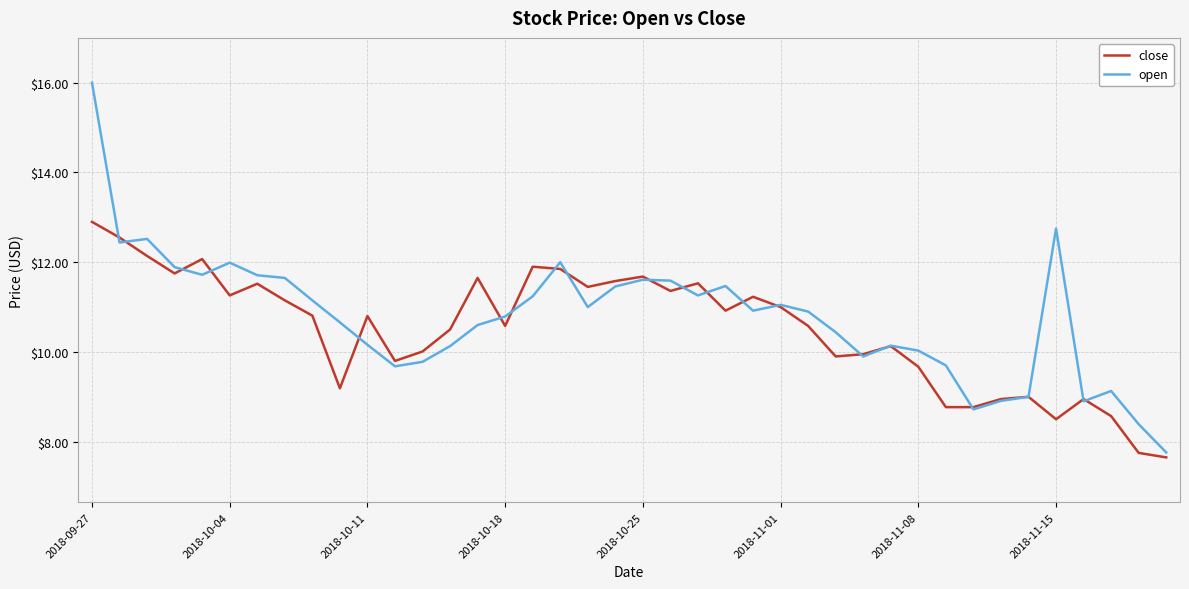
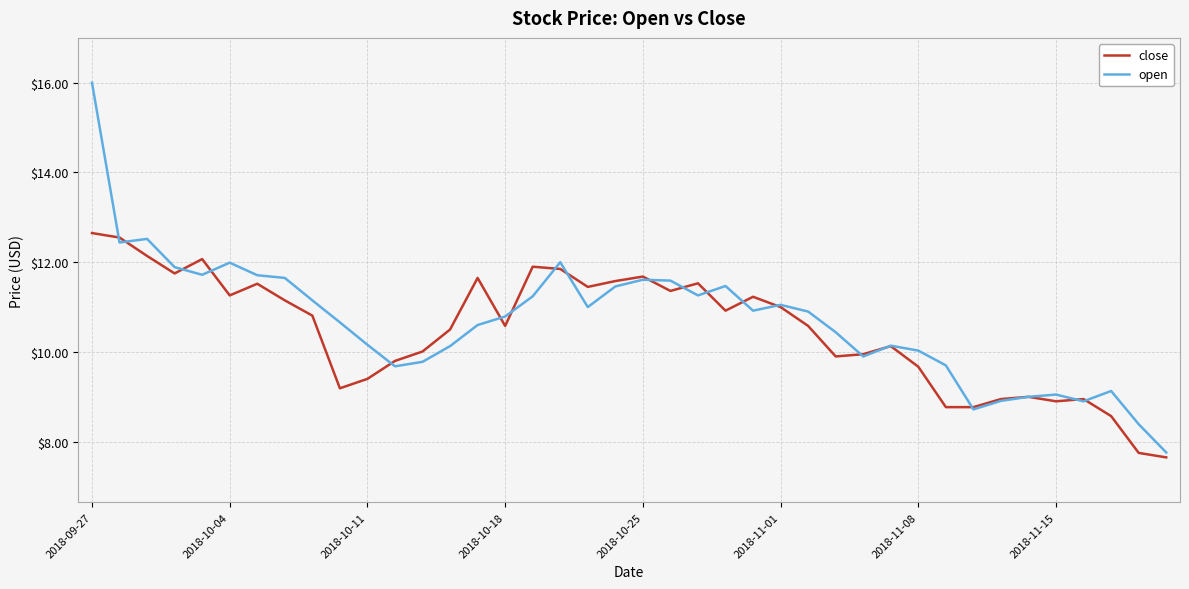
  {
    "close": {
-     "2018-09-27": "$12.9",
+     "2018-09-27": "$12.7",
      "2018-10-04": "$11.3",
-     "2018-10-11": "$10.8",
+     "2018-10-11": "$9.4",
      "2018-10-18": "$10.6",
      "2018-10-25": "$11.7",
      "2018-11-08": "$9.7",
-     "2018-11-15": "$8.5"
+     "2018-11-15": "$8.9"
    },
    "open": {
      "2018-09-27": "$16.0",
      "2018-10-04": "$12.0",
      "2018-10-11": "$10.2",
      "2018-10-18": "$10.8",
      "2018-10-25": "$11.6",
      "2018-11-08": "$10.0",
-     "2018-11-15": "$12.8"
+     "2018-11-15": "$9.1"
    }
  }
